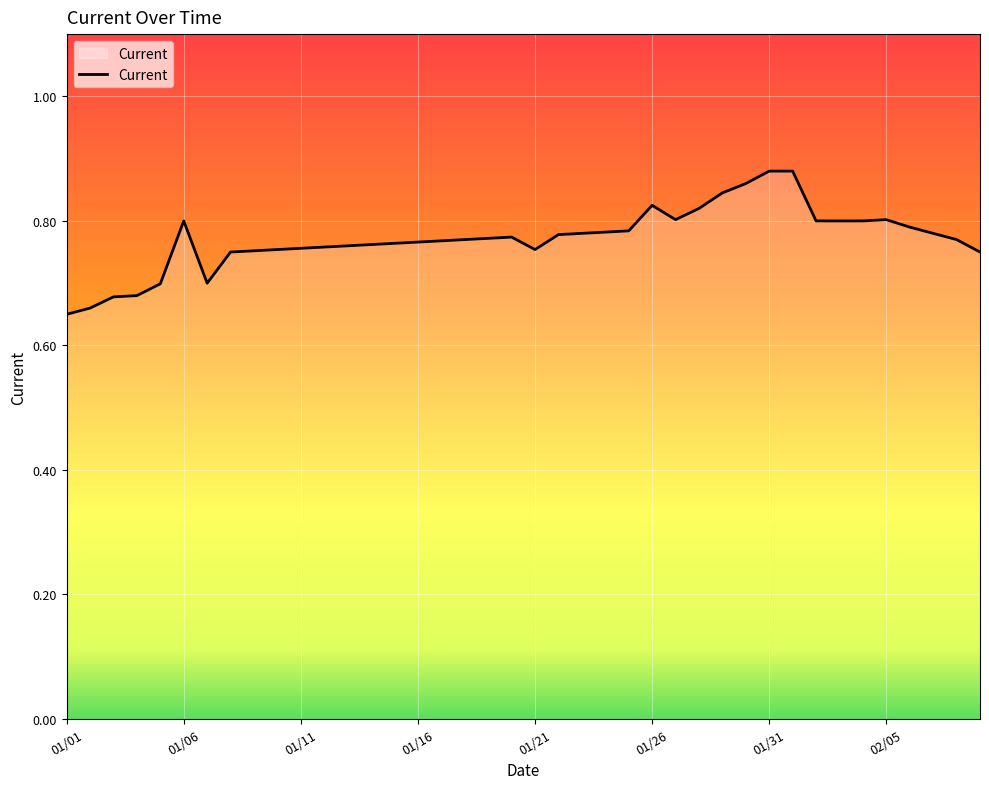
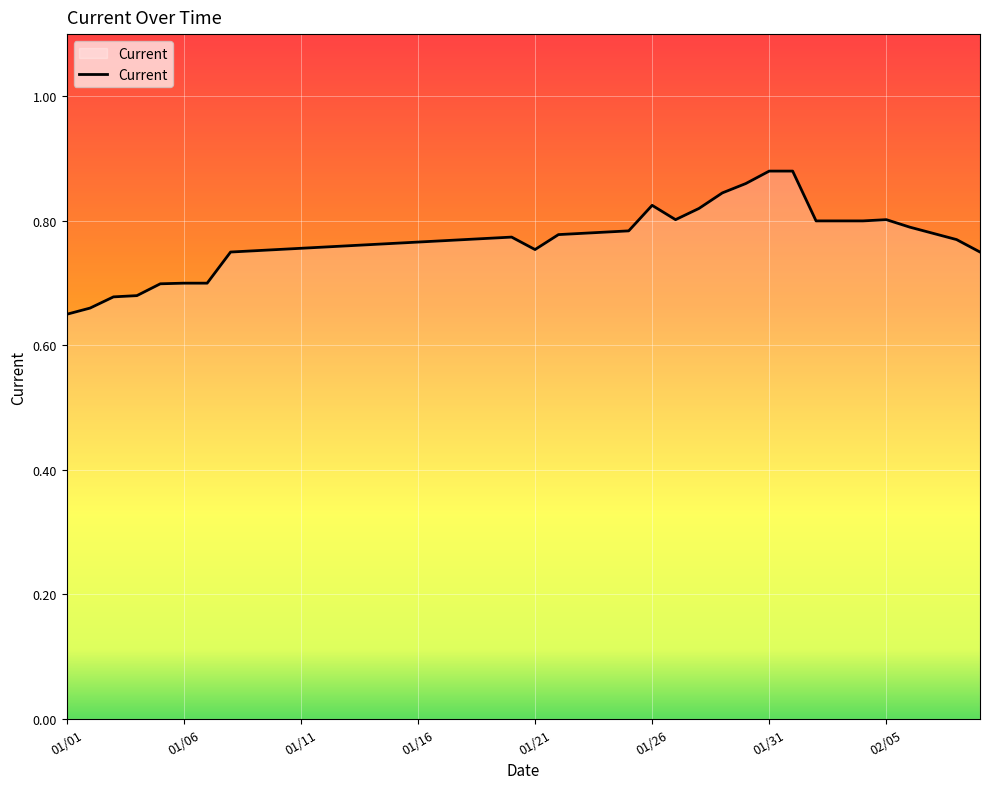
  {
    "01/01": 0.65,
-   "01/06": 0.8,
+   "01/06": 0.7,
    "01/11": 0.76,
    "01/16": 0.77,
    "01/21": 0.75,
    "01/26": 0.83,
    "01/31": 0.88,
    "02/05": 0.8
  }
